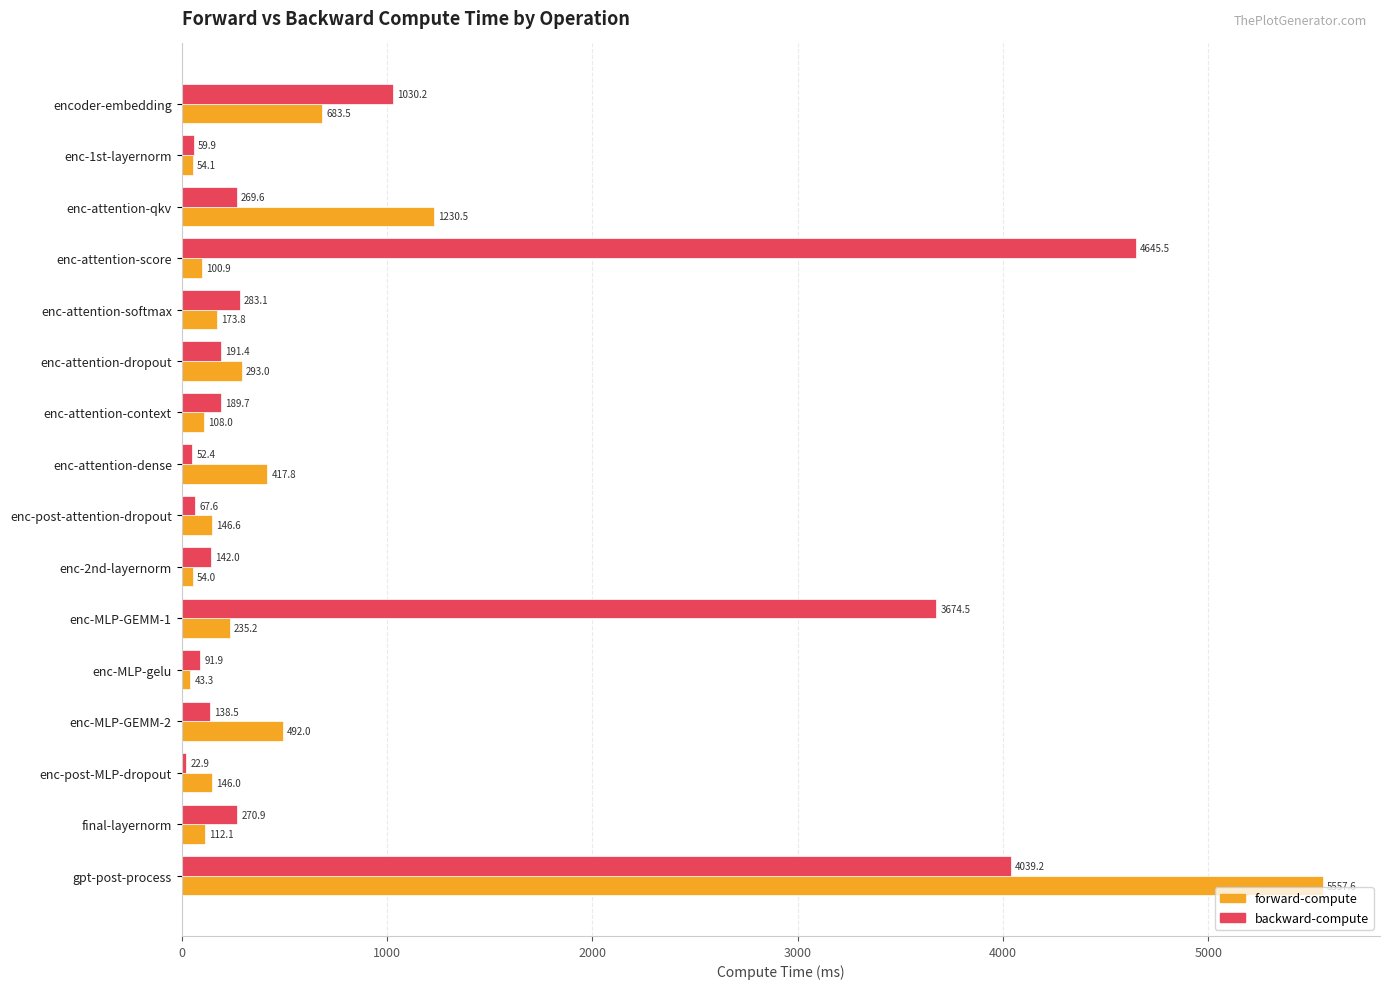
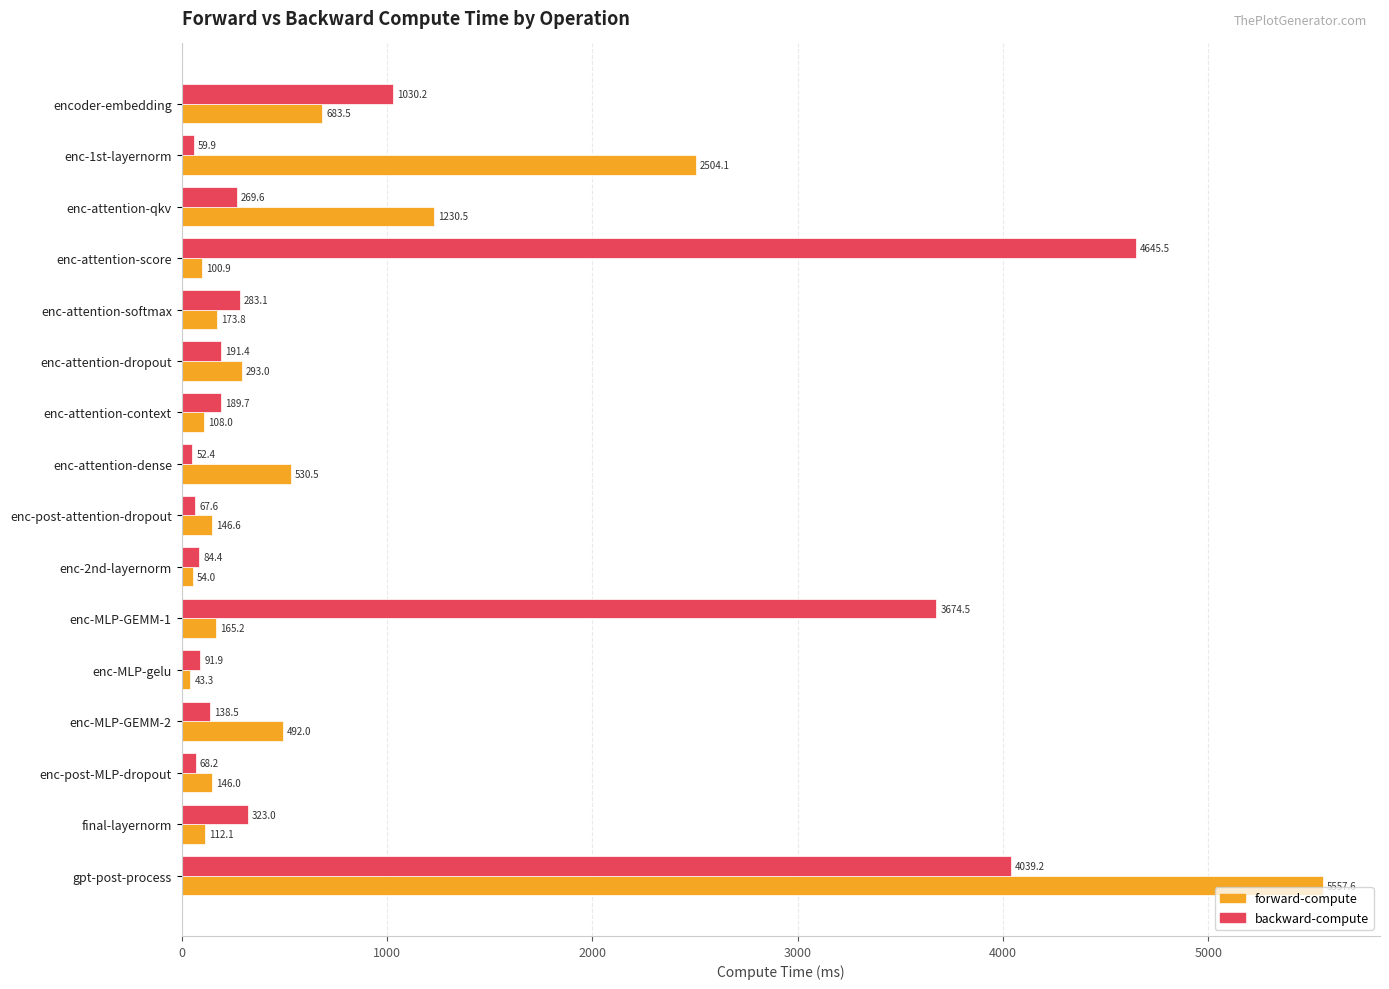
  {
    "forward-compute": {
      "encoder-embedding": 683.5,
-     "enc-1st-layernorm": 54.1,
+     "enc-1st-layernorm": 2504.1,
      "enc-attention-qkv": 1230.5,
      "enc-attention-score": 100.9,
      "enc-attention-softmax": 173.8,
      "enc-attention-dropout": 293.0,
      "enc-attention-context": 108.0,
-     "enc-attention-dense": 417.8,
+     "enc-attention-dense": 530.5,
      "enc-post-attention-dropout": 146.6,
      "enc-2nd-layernorm": 54.0,
-     "enc-MLP-GEMM-1": 235.2,
+     "enc-MLP-GEMM-1": 165.2,
      "enc-MLP-gelu": 43.3,
      "enc-MLP-GEMM-2": 492.0,
      "enc-post-MLP-dropout": 146.0,
      "final-layernorm": 112.1
    },
    "backward-compute": {
      "encoder-embedding": 1030.2,
      "enc-1st-layernorm": 59.9,
      "enc-attention-qkv": 269.6,
      "enc-attention-score": 4645.5,
      "enc-attention-softmax": 283.1,
      "enc-attention-dropout": 191.4,
      "enc-attention-context": 189.7,
      "enc-attention-dense": 52.4,
      "enc-post-attention-dropout": 67.6,
-     "enc-2nd-layernorm": 142.0,
+     "enc-2nd-layernorm": 84.4,
      "enc-MLP-GEMM-1": 3674.5,
      "enc-MLP-gelu": 91.9,
      "enc-MLP-GEMM-2": 138.5,
-     "enc-post-MLP-dropout": 22.9,
-     "final-layernorm": 270.9,
+     "enc-post-MLP-dropout": 68.2,
+     "final-layernorm": 323.0,
      "gpt-post-process": 4039.2
    }
  }
